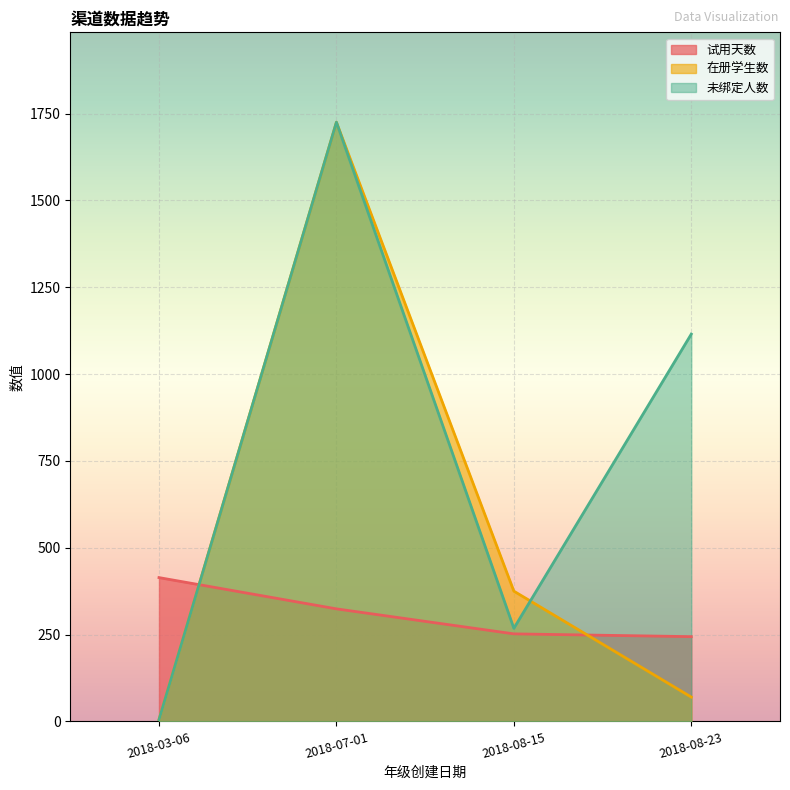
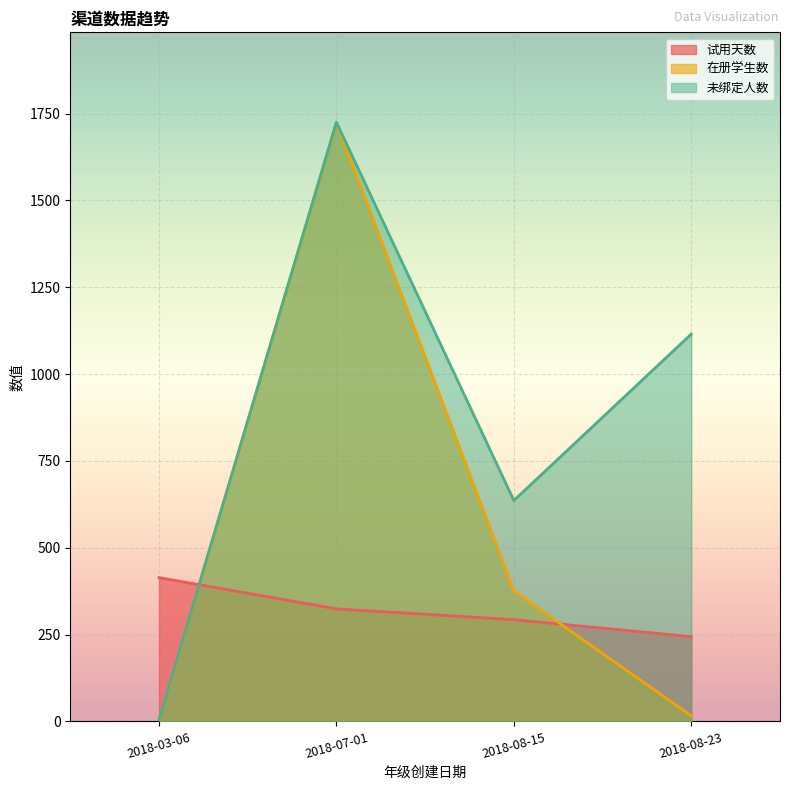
  {
    "试用天数": {
      "2018-03-06": 410,
      "2018-07-01": 320,
-     "2018-08-15": 250,
+     "2018-08-15": 290,
      "2018-08-23": 240
    },
    "在册学生数": {
      "2018-08-15": 380,
-     "2018-08-23": 70
+     "2018-08-23": 20
    },
    "未绑定人数": {
-     "2018-08-15": 270,
+     "2018-08-15": 640,
      "2018-08-23": 1120
    }
  }
